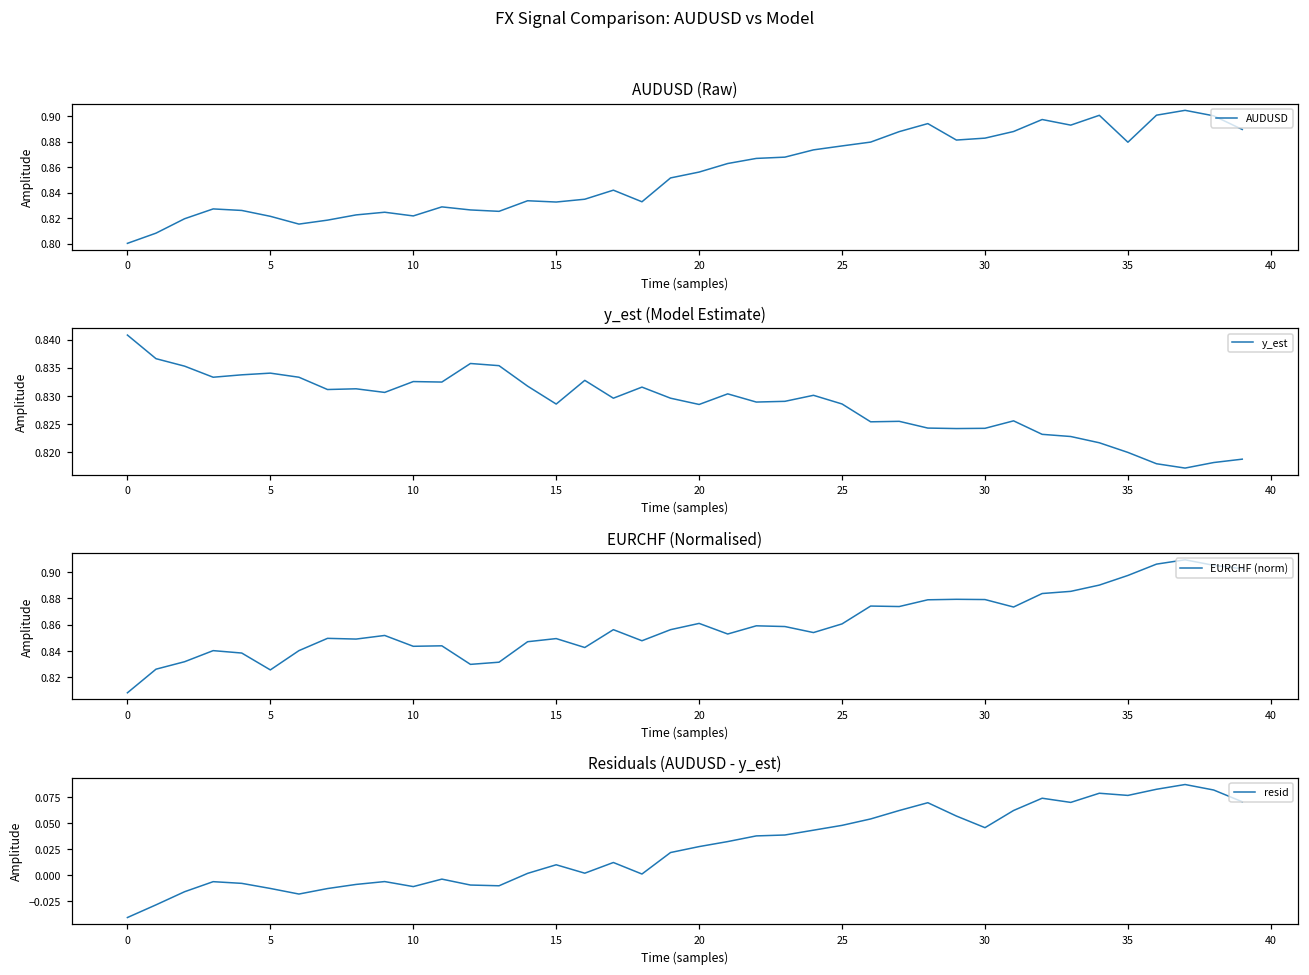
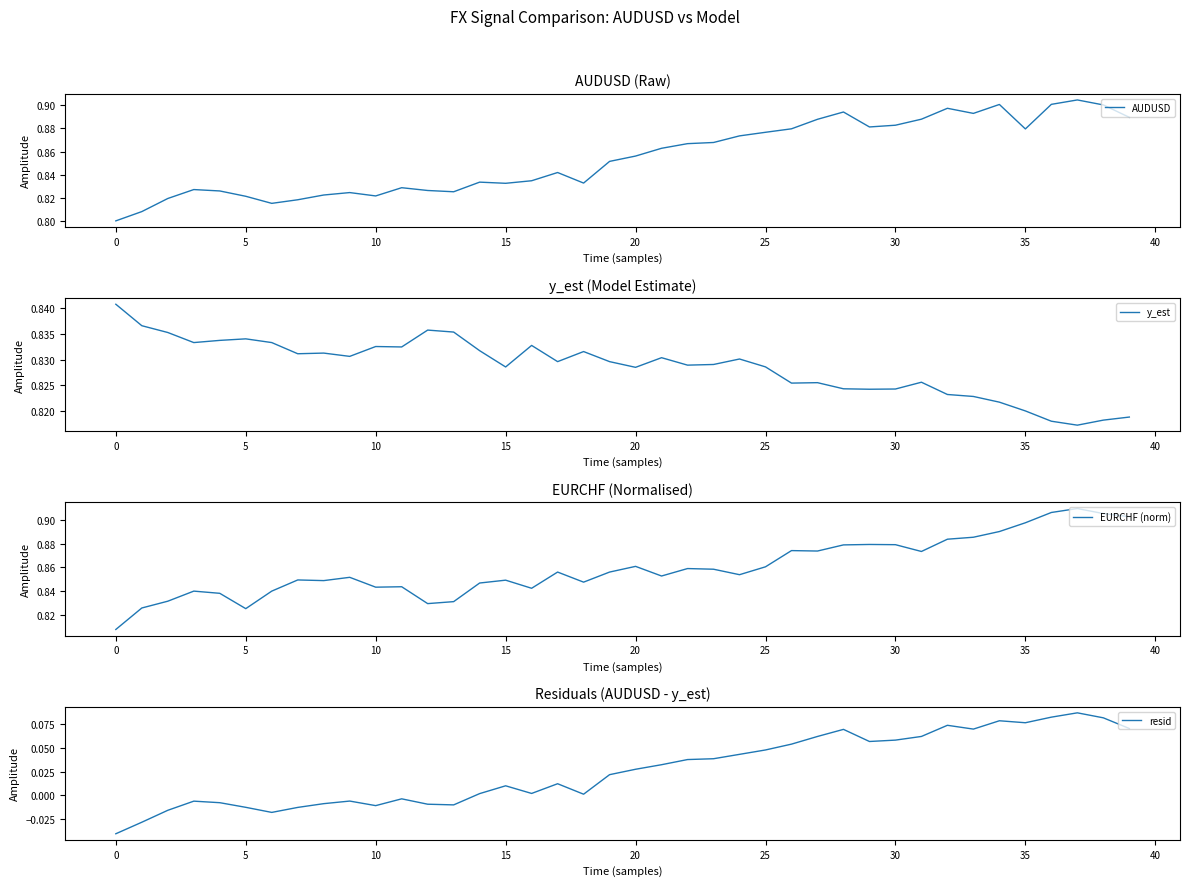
  {
    "AUDUSD (Raw)": {
      "0": 0.800,
      "5": 0.821,
      "10": 0.822,
      "15": 0.833,
      "20": 0.856,
      "25": 0.877,
      "30": 0.883,
      "35": 0.880
    },
    "y_est (Model Estimate)": {
      "0": 0.841,
      "5": 0.834,
      "10": 0.833,
      "15": 0.829,
      "20": 0.828,
      "25": 0.829,
      "30": 0.824,
      "35": 0.820
    },
    "EURCHF (Normalised)": {
      "0": 0.808,
      "5": 0.825,
      "10": 0.843,
      "15": 0.849,
      "20": 0.861,
      "25": 0.861,
      "30": 0.879,
      "35": 0.897
    },
    "Residuals (AUDUSD - y_est)": {
      "0": -0.04,
      "5": -0.01,
      "10": -0.01,
      "15": 0.01,
      "20": 0.03,
      "25": 0.05,
-     "30": 0.05,
+     "30": 0.06,
      "35": 0.08
    }
  }
